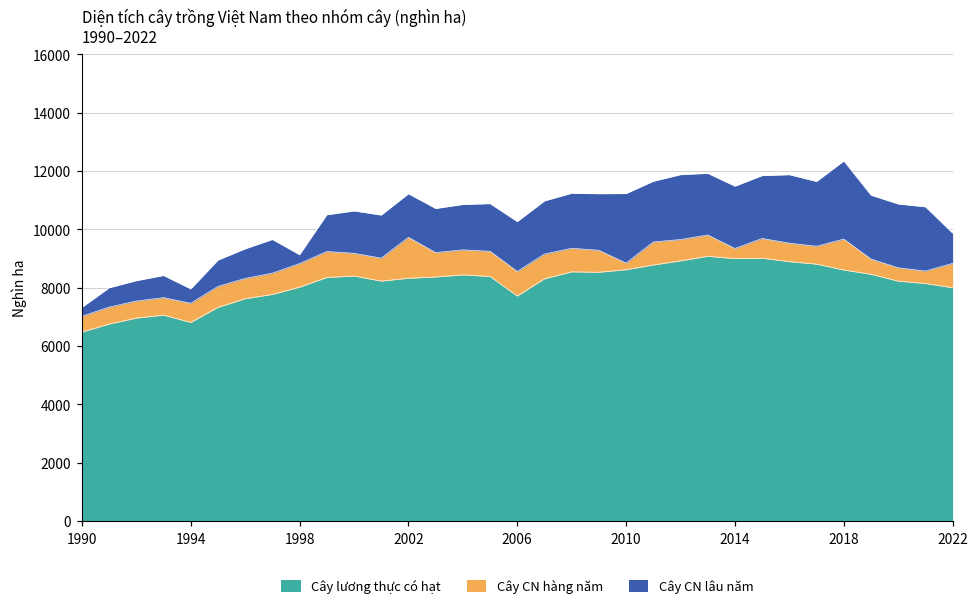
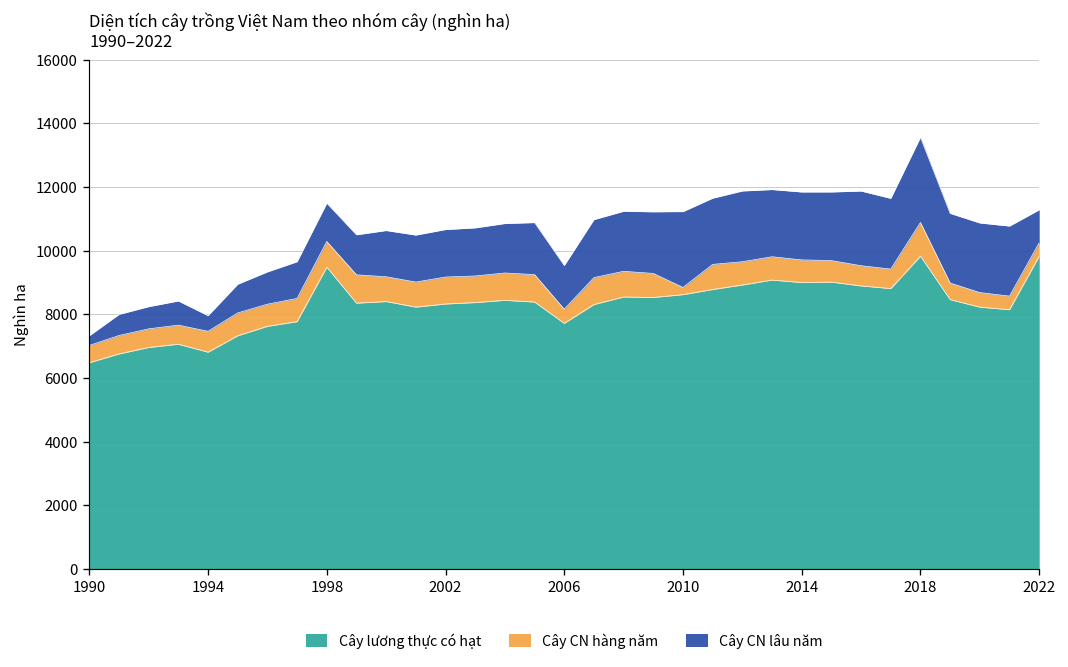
  {
    "Cây lương thực có hạt": {
      "1990": 6500,
      "1994": 6800,
-     "1998": 8000,
+     "1998": 9500,
      "2002": 8300,
      "2006": 7700,
      "2010": 8600,
      "2014": 9000,
-     "2018": 8600,
-     "2022": 8000
+     "2018": 9800,
+     "2022": 9800
    },
    "Cây CN hàng năm": {
      "1990": 500,
      "1994": 700,
      "1998": 800,
-     "2002": 1400,
-     "2006": 800,
+     "2002": 800,
+     "2006": 400,
      "2010": 200,
-     "2014": 300,
+     "2014": 700,
      "2018": 1100,
-     "2022": 800
+     "2022": 400
    },
    "Cây CN lâu năm": {
      "1990": 300,
      "1994": 500,
-     "1998": 300,
+     "1998": 1200,
      "2002": 1500,
-     "2006": 1700,
+     "2006": 1400,
      "2010": 2400,
      "2014": 2100,
      "2018": 2700,
      "2022": 1000
    }
  }
